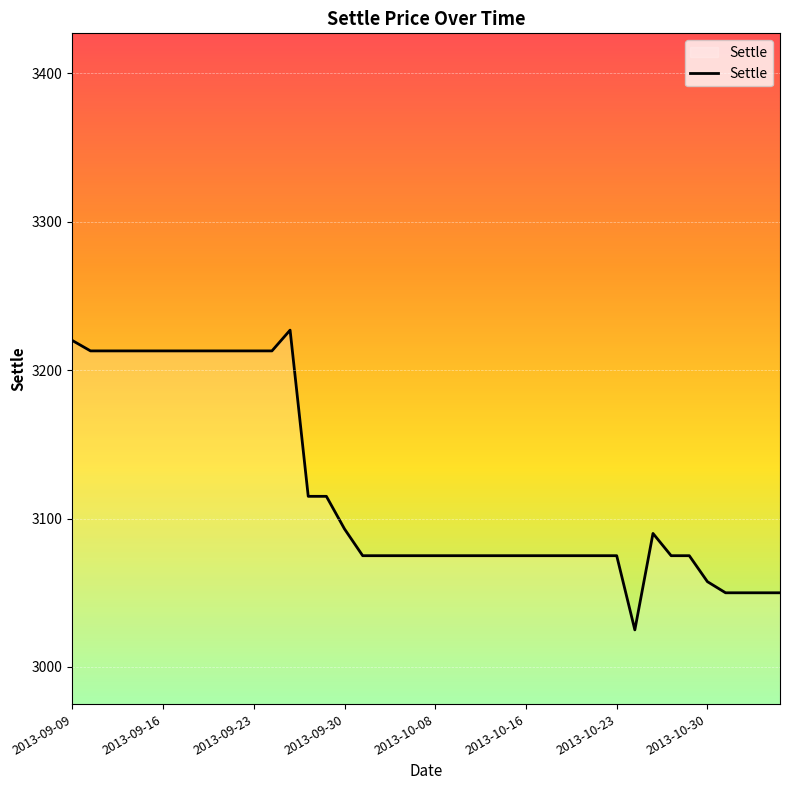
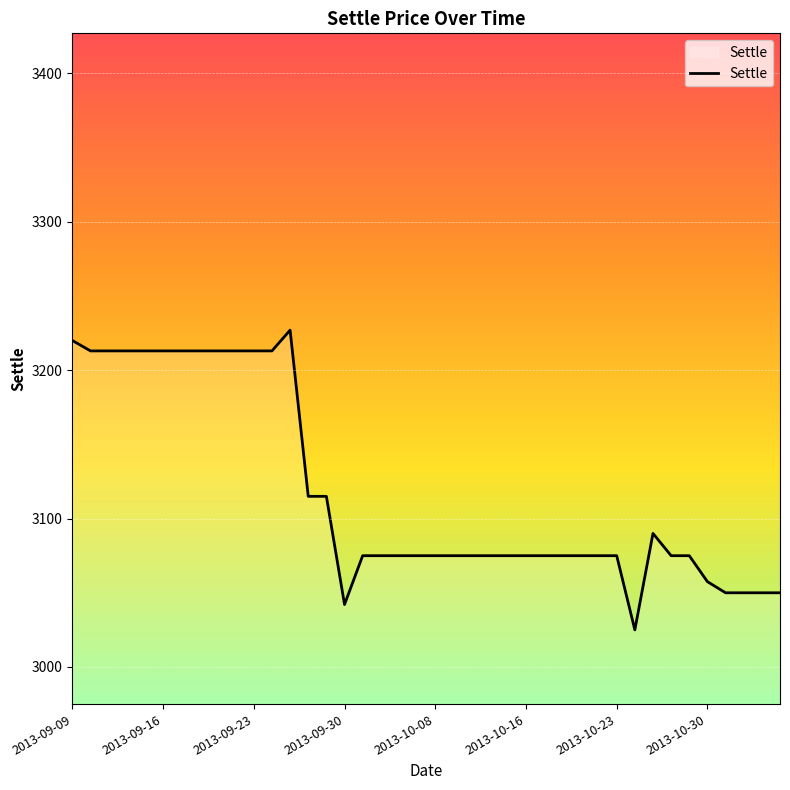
  {
    "2013-09-09": 3220,
    "2013-09-16": 3213,
    "2013-09-23": 3213,
-   "2013-09-30": 3093,
+   "2013-09-30": 3042,
    "2013-10-08": 3075,
    "2013-10-16": 3075,
    "2013-10-23": 3075,
    "2013-10-30": 3058
  }
